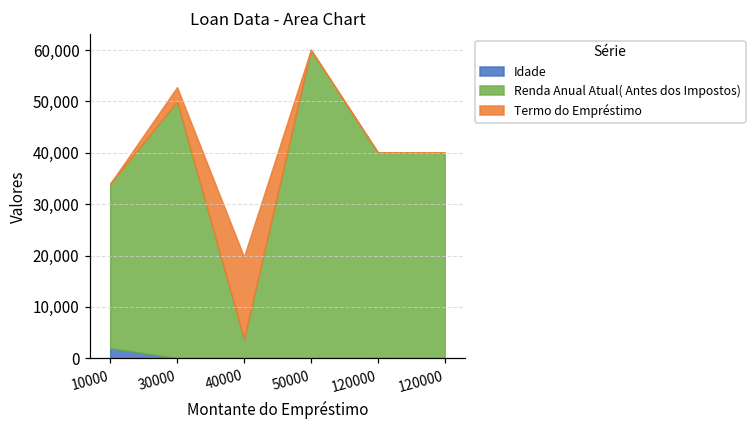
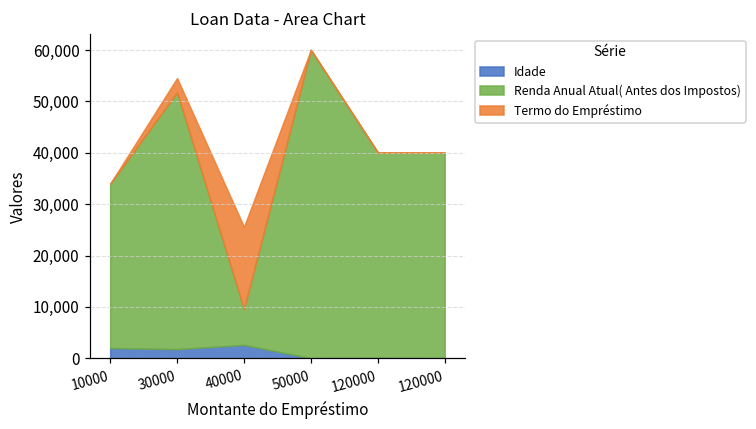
  {
    "Idade": {
      "10000": "2,000",
-     "30000": "0",
-     "40000": "0"
+     "30000": "2,000",
+     "40000": "3,000"
    },
    "Renda Anual Atual( Antes dos Impostos)": {
      "30000": "50,000",
-     "40000": "4,000"
+     "40000": "7,000"
    },
    "Termo do Empréstimo": {
      "30000": "3,000",
      "40000": "16,000"
    }
  }
